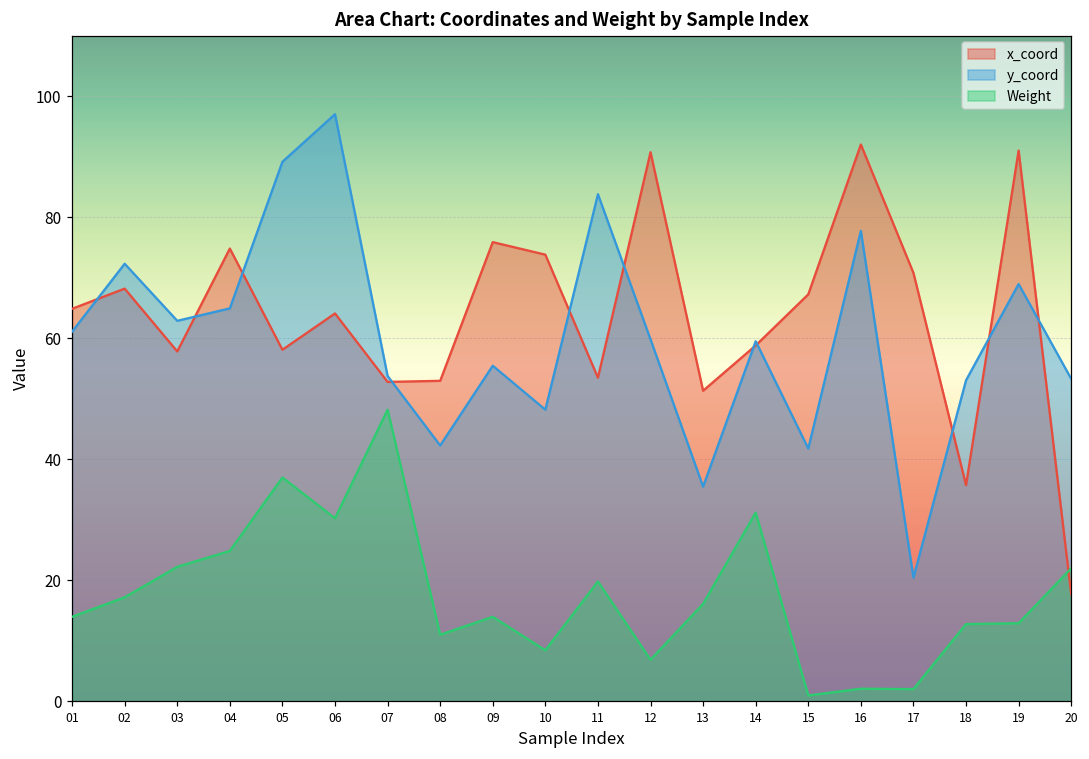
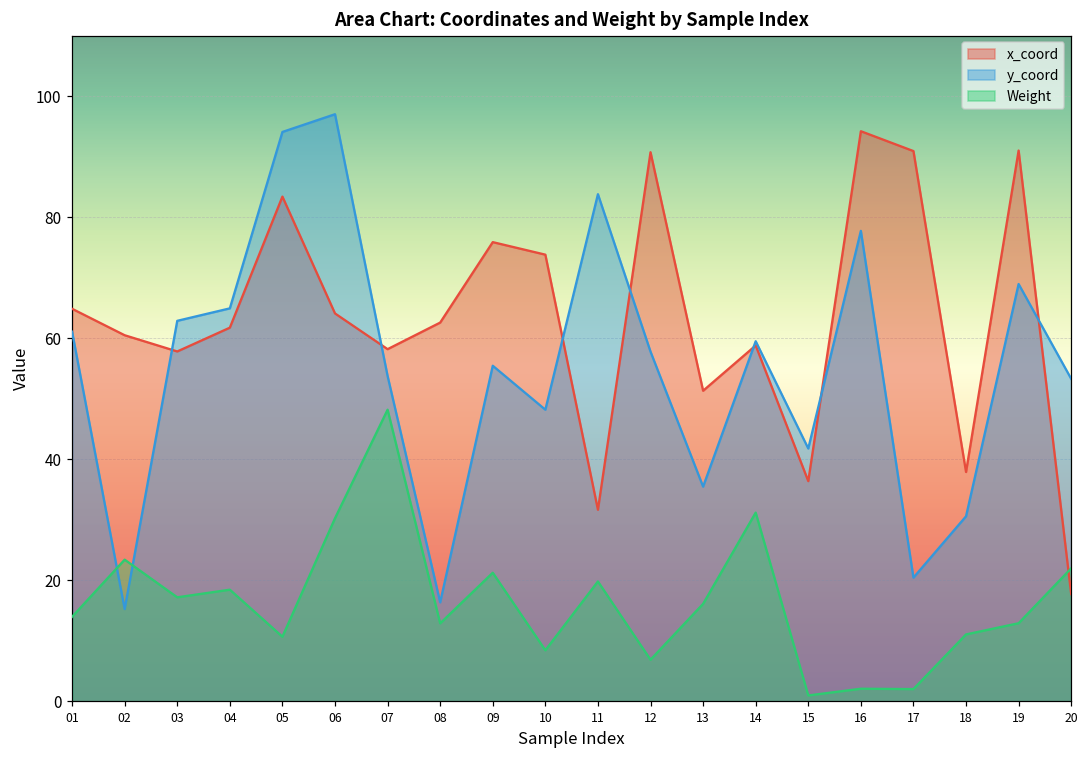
  {
    "x_coord": {
      "01": 65,
-     "02": 68,
+     "02": 61,
      "03": 58,
-     "04": 75,
-     "05": 58,
+     "04": 62,
+     "05": 83,
      "06": 64,
-     "07": 53,
-     "08": 53,
+     "07": 58,
+     "08": 63,
      "09": 76,
      "10": 74,
-     "11": 53,
+     "11": 32,
      "12": 91,
      "13": 51,
      "14": 59,
-     "15": 67,
-     "16": 92,
-     "17": 71,
-     "18": 36,
+     "15": 36,
+     "16": 94,
+     "17": 91,
+     "18": 38,
      "19": 91,
      "20": 18
    },
    "y_coord": {
      "01": 61,
-     "02": 72,
+     "02": 15,
      "03": 63,
      "04": 65,
-     "05": 89,
+     "05": 94,
      "06": 97,
      "07": 54,
-     "08": 42,
+     "08": 16,
      "09": 55,
      "10": 48,
      "11": 84,
-     "12": 60,
+     "12": 58,
      "13": 35,
      "14": 60,
      "15": 42,
      "16": 78,
      "17": 20,
-     "18": 53,
+     "18": 31,
      "19": 69,
      "20": 53
    },
    "Weight": {
      "01": 14,
-     "02": 17,
-     "03": 22,
-     "04": 25,
-     "05": 37,
+     "02": 23,
+     "03": 17,
+     "04": 18,
+     "05": 11,
      "06": 30,
      "07": 48,
-     "08": 11,
-     "09": 14,
+     "08": 13,
+     "09": 21,
      "10": 8,
      "11": 20,
      "12": 7,
      "13": 16,
      "14": 31,
      "15": 1,
      "16": 2,
      "17": 2,
-     "18": 13,
+     "18": 11,
      "19": 13,
      "20": 22
    }
  }
